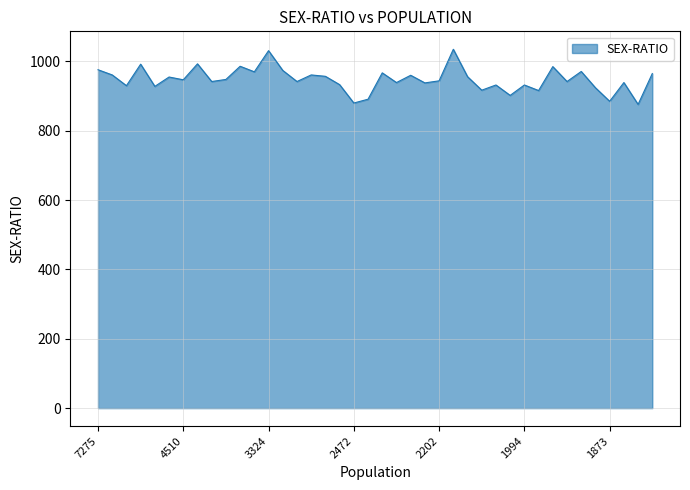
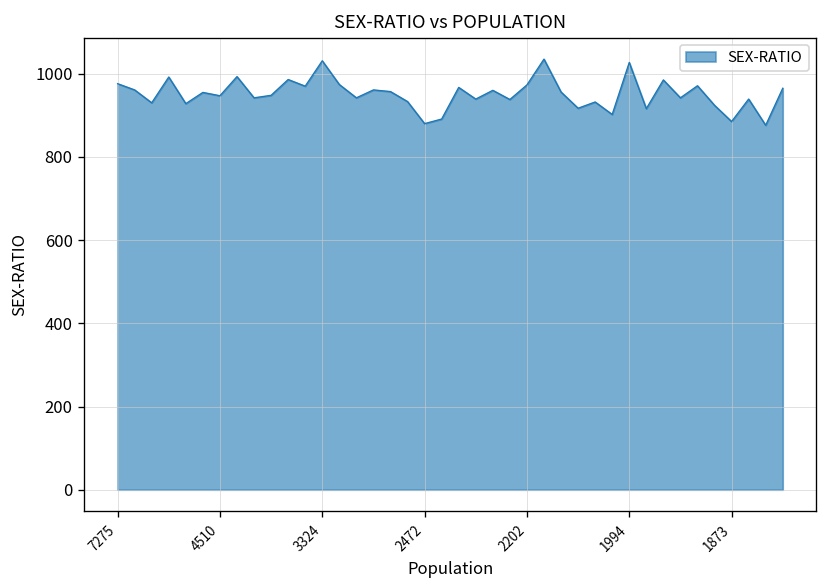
  {
    "7275": 980,
    "4510": 950,
    "3324": 1030,
    "2472": 880,
-   "2202": 940,
-   "1994": 930,
+   "2202": 970,
+   "1994": 1030,
    "1873": 890
  }
